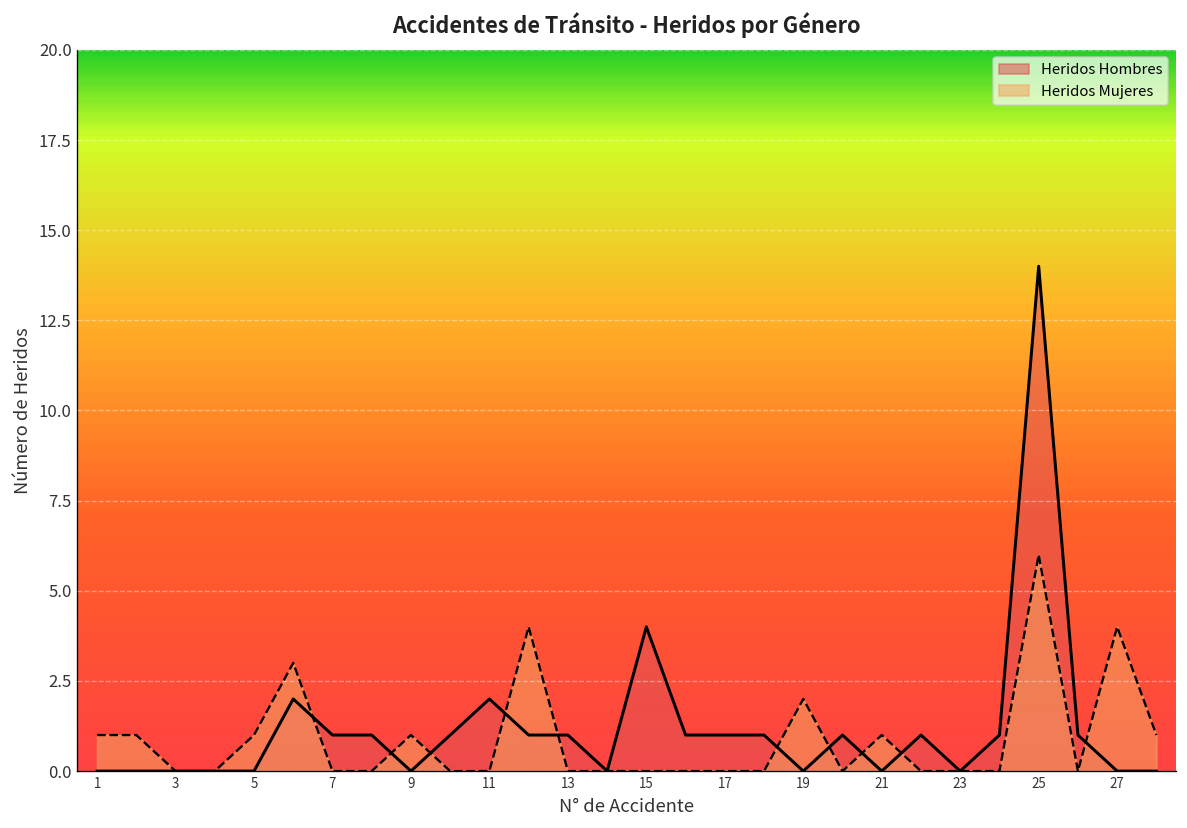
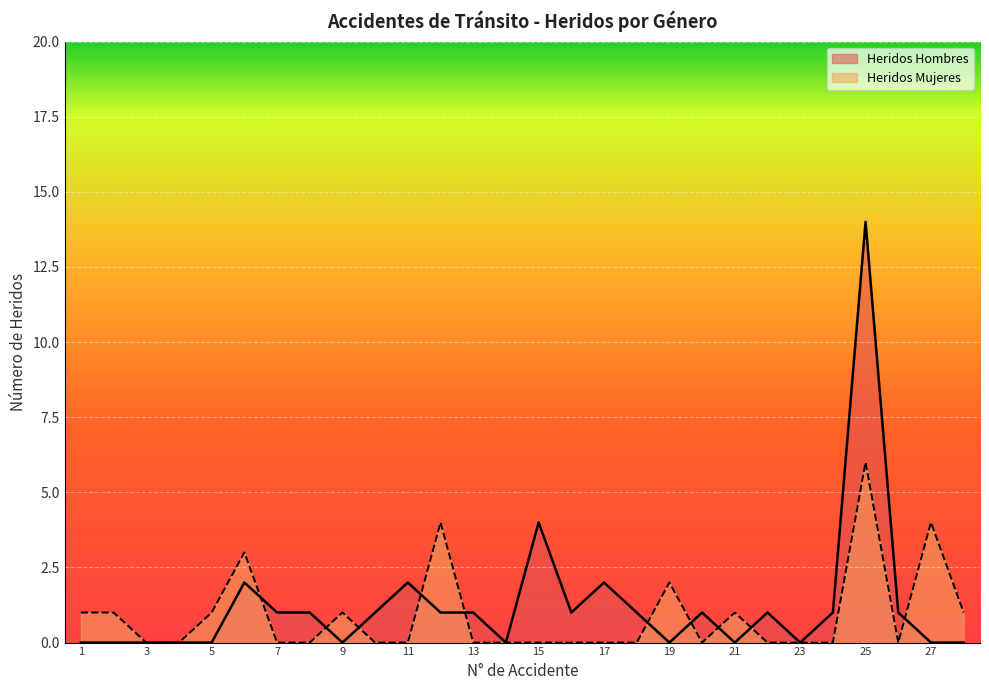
  {
    "Heridos Hombres": {
      "1": 0,
      "5": 0,
      "7": 1,
      "9": 0,
      "11": 2,
      "13": 1,
      "15": 4,
-     "17": 1,
+     "17": 2,
      "19": 0,
      "21": 0,
      "25": 14,
      "27": 0
    },
    "Heridos Mujeres": {
      "1": 1,
      "5": 1,
      "7": 0,
      "9": 1,
      "11": 0,
      "13": 0,
      "15": 0,
      "17": 0,
      "19": 2,
      "21": 1,
      "25": 6,
      "27": 4
    }
  }
